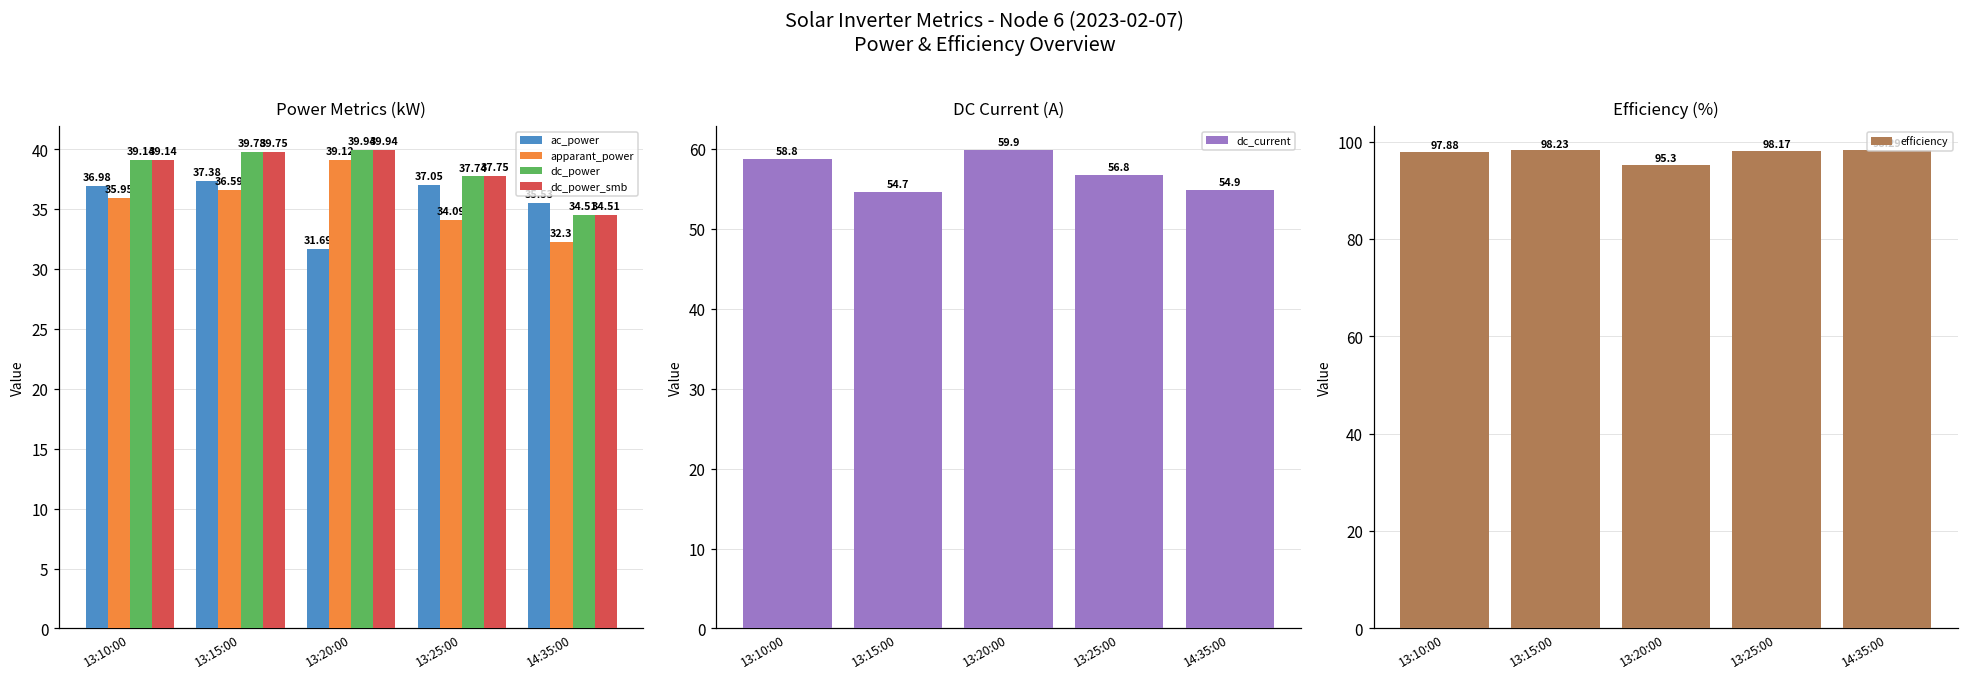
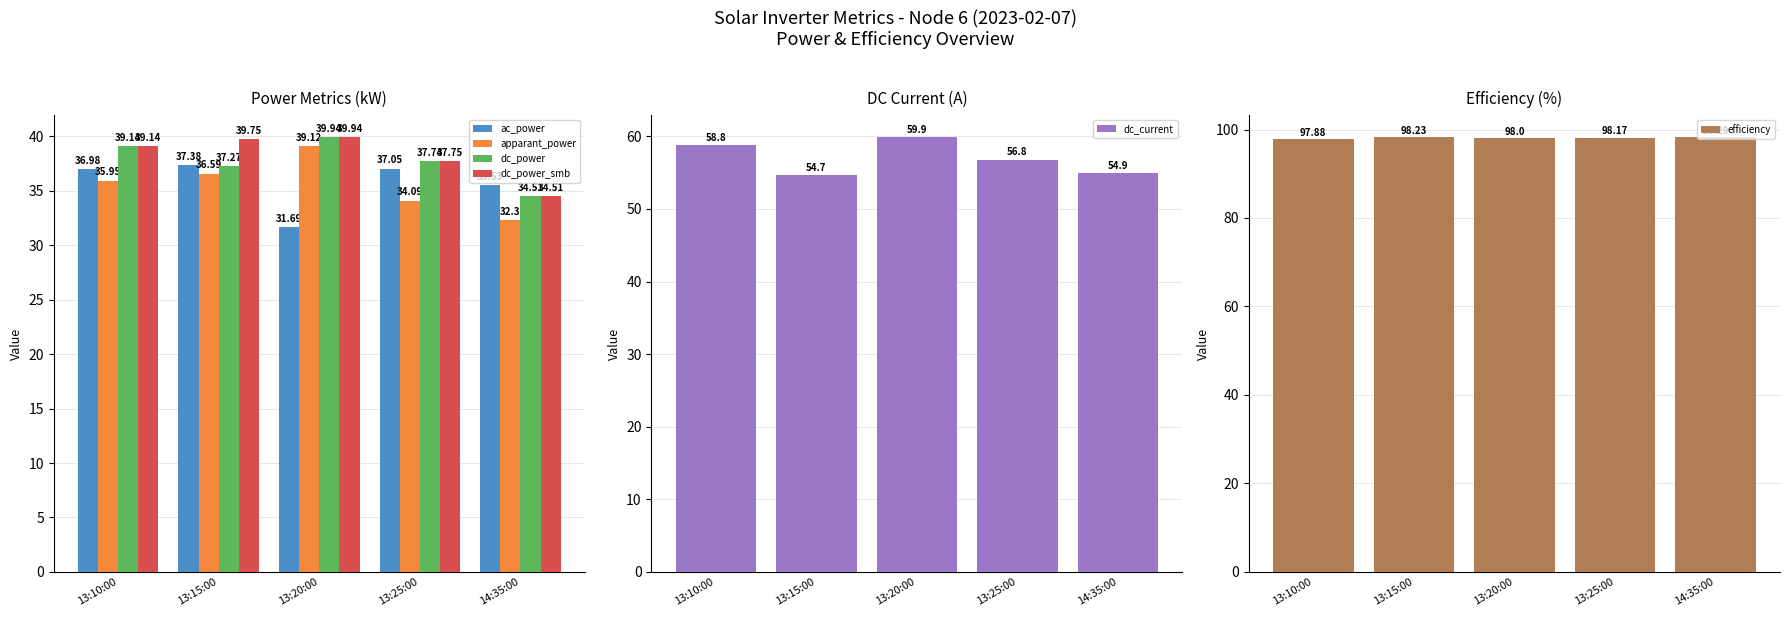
  {
    "Power Metrics (kW)": {
      "ac_power": {
        "13:10:00": 36.98,
        "13:15:00": 37.38,
        "13:20:00": 31.69,
        "13:25:00": 37.05
      },
      "apparant_power": {
        "13:10:00": 35.95,
        "13:15:00": 36.59,
        "13:20:00": 39.12,
        "13:25:00": 34.09,
        "14:35:00": 32.3
      },
      "dc_power": {
-       "13:15:00": 39.78
+       "13:15:00": 37.27
      },
      "dc_power_smb": {
        "13:15:00": 39.75
      }
    },
    "DC Current (A)": {
      "13:10:00": 58.8,
      "13:15:00": 54.7,
      "13:20:00": 59.9,
      "13:25:00": 56.8,
      "14:35:00": 54.9
    },
    "Efficiency (%)": {
      "13:10:00": 97.88,
      "13:15:00": 98.23,
-     "13:20:00": 95.3,
+     "13:20:00": 98.0,
      "13:25:00": 98.17
    }
  }
